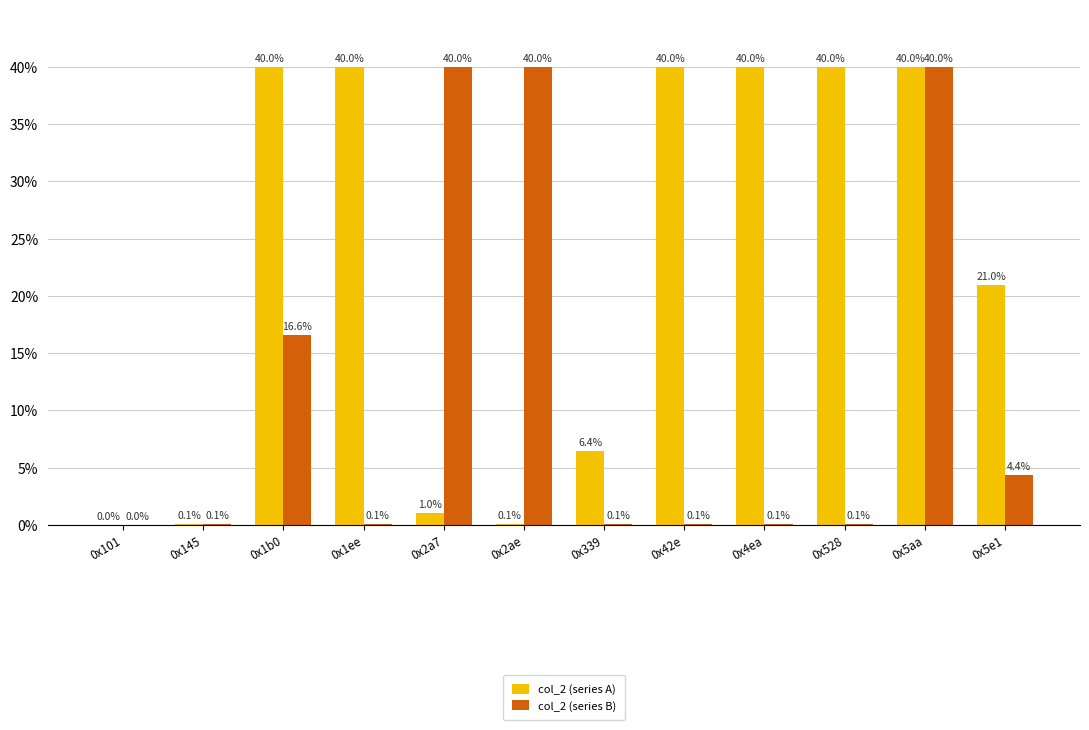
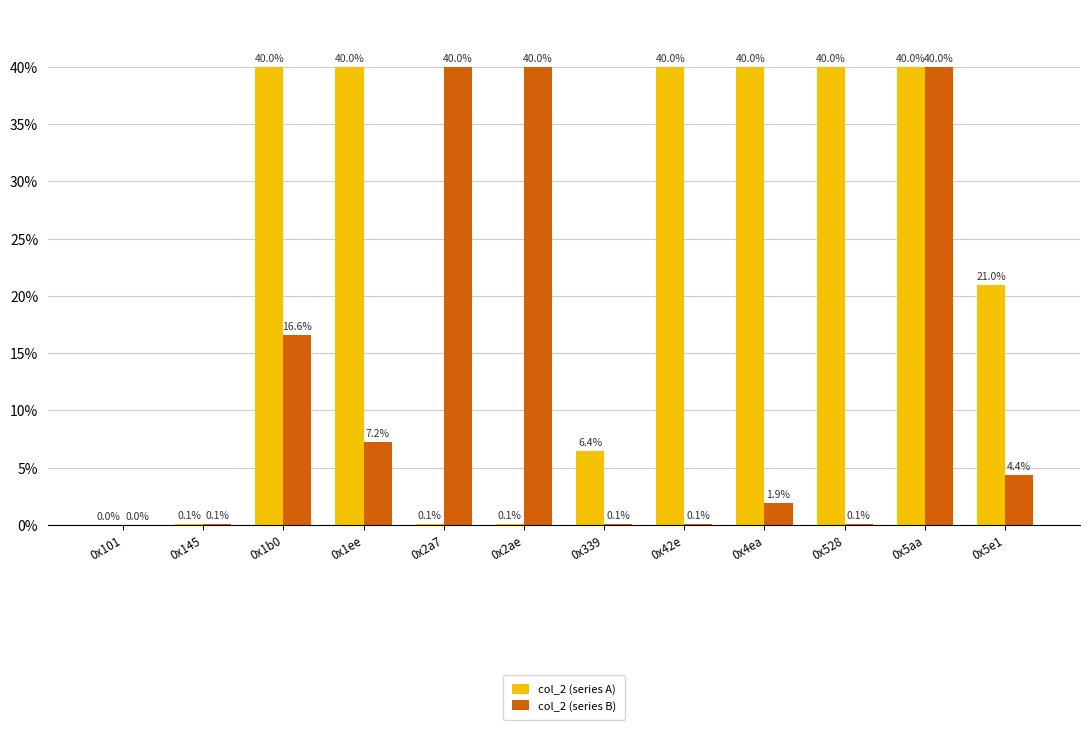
  {
    "col_2 (series A)": {
      "0x101": "0.0%",
      "0x145": "0.1%",
      "0x1b0": "40.0%",
      "0x1ee": "40.0%",
-     "0x2a7": "1.0%",
+     "0x2a7": "0.1%",
      "0x2ae": "0.1%",
      "0x339": "6.4%",
      "0x42e": "40.0%",
      "0x4ea": "40.0%",
      "0x528": "40.0%",
      "0x5aa": "40.0%",
      "0x5e1": "21.0%"
    },
    "col_2 (series B)": {
      "0x101": "0.0%",
      "0x145": "0.1%",
      "0x1b0": "16.6%",
-     "0x1ee": "0.1%",
+     "0x1ee": "7.2%",
      "0x2a7": "40.0%",
      "0x2ae": "40.0%",
      "0x339": "0.1%",
      "0x42e": "0.1%",
-     "0x4ea": "0.1%",
+     "0x4ea": "1.9%",
      "0x528": "0.1%",
      "0x5aa": "40.0%",
      "0x5e1": "4.4%"
    }
  }
